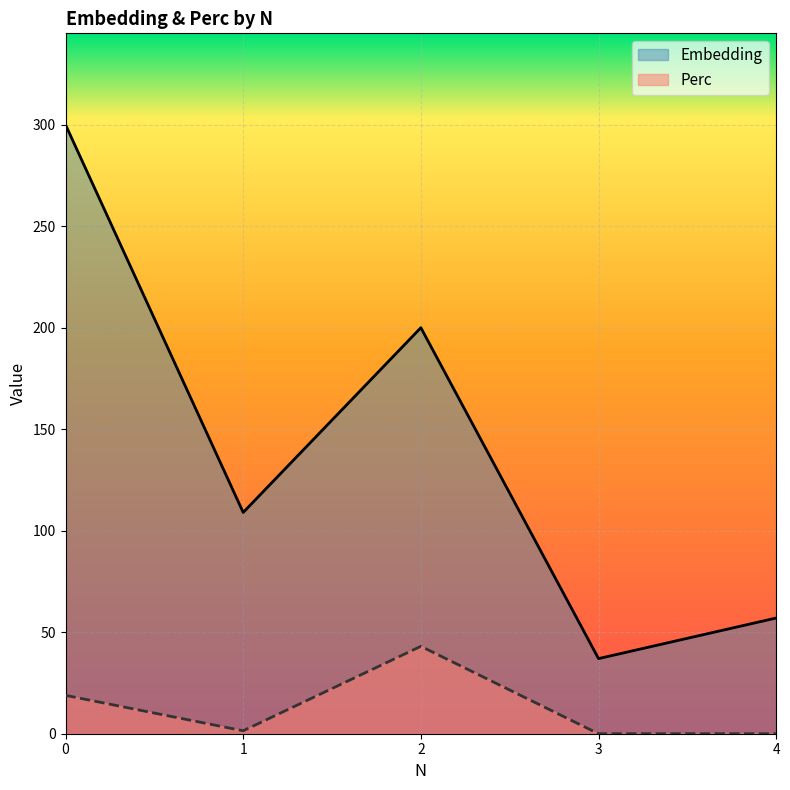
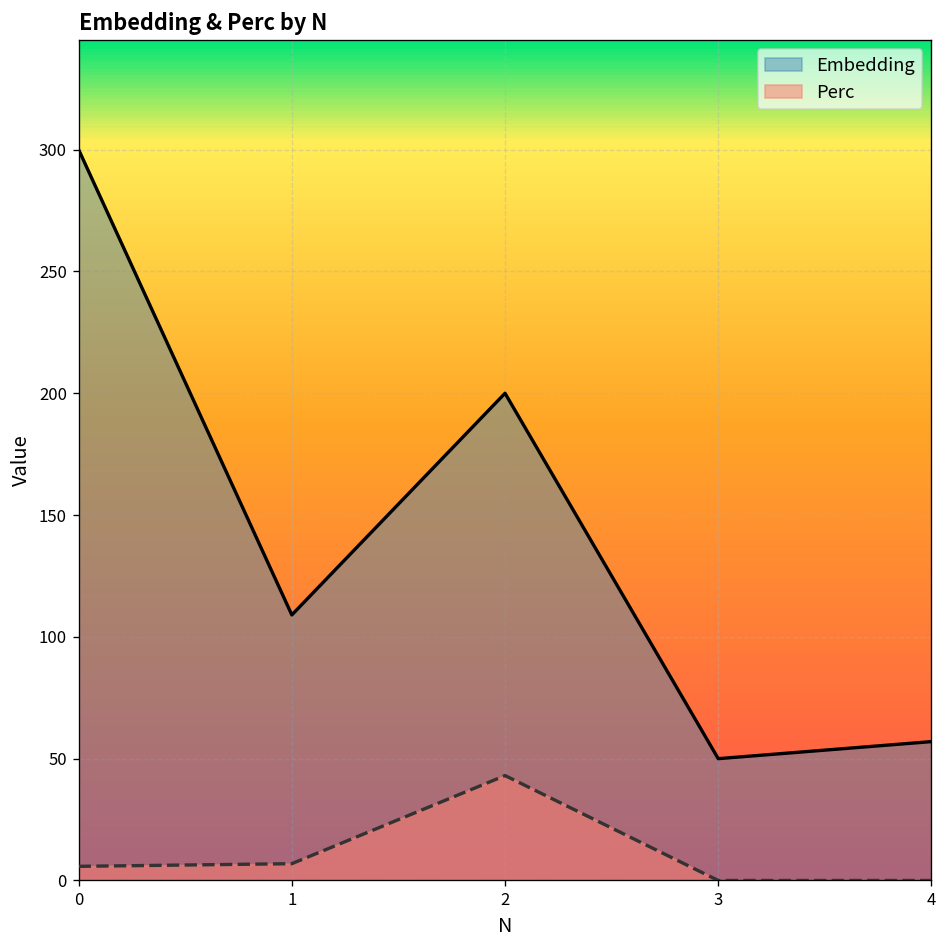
  {
    "Embedding": {
      "0": 300,
      "1": 109,
      "2": 200,
-     "3": 37,
+     "3": 50,
      "4": 57
    },
    "Perc": {
-     "0": 19,
-     "1": 1,
+     "0": 6,
+     "1": 7,
      "2": 43,
      "3": 0,
      "4": 0
    }
  }
